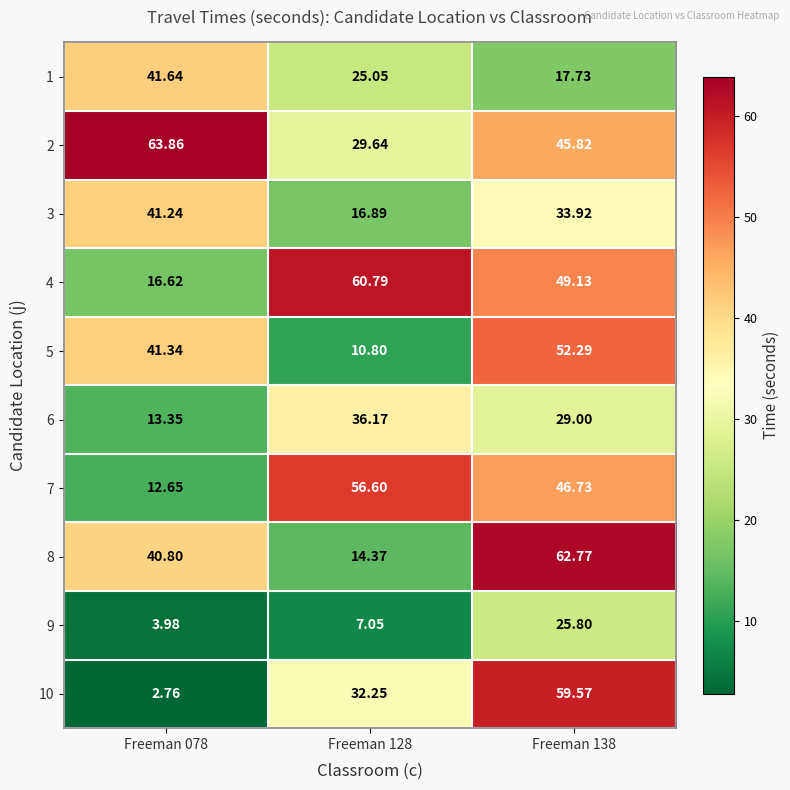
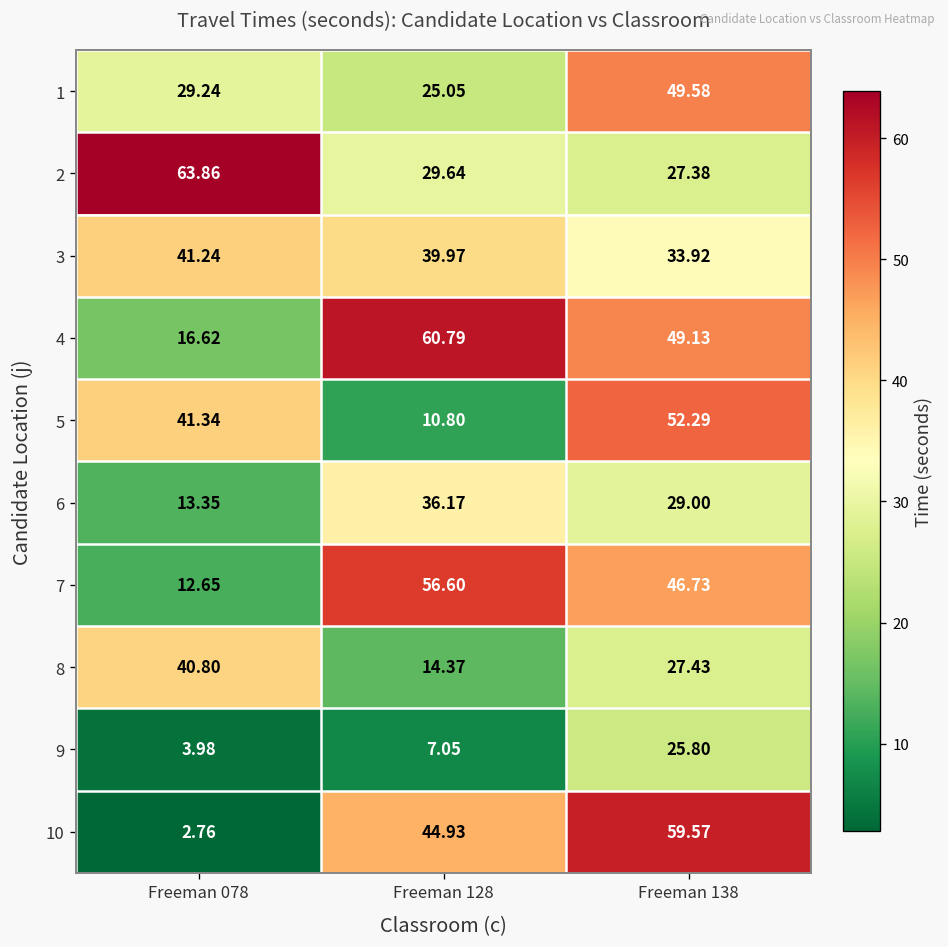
  {
    "1": {
-     "Freeman 078": 41.64,
+     "Freeman 078": 29.24,
      "Freeman 128": 25.05,
-     "Freeman 138": 17.73
+     "Freeman 138": 49.58
    },
    "2": {
      "Freeman 078": 63.86,
      "Freeman 128": 29.64,
-     "Freeman 138": 45.82
+     "Freeman 138": 27.38
    },
    "3": {
      "Freeman 078": 41.24,
-     "Freeman 128": 16.89,
+     "Freeman 128": 39.97,
      "Freeman 138": 33.92
    },
    "4": {
      "Freeman 078": 16.62,
      "Freeman 128": 60.79,
      "Freeman 138": 49.13
    },
    "5": {
      "Freeman 078": 41.34,
      "Freeman 128": 10.80,
      "Freeman 138": 52.29
    },
    "6": {
      "Freeman 078": 13.35,
      "Freeman 128": 36.17,
      "Freeman 138": 29.00
    },
    "7": {
      "Freeman 078": 12.65,
      "Freeman 128": 56.60,
      "Freeman 138": 46.73
    },
    "8": {
      "Freeman 078": 40.80,
      "Freeman 128": 14.37,
-     "Freeman 138": 62.77
+     "Freeman 138": 27.43
    },
    "9": {
      "Freeman 078": 3.98,
      "Freeman 128": 7.05,
      "Freeman 138": 25.80
    },
    "10": {
      "Freeman 078": 2.76,
-     "Freeman 128": 32.25,
+     "Freeman 128": 44.93,
      "Freeman 138": 59.57
    }
  }
